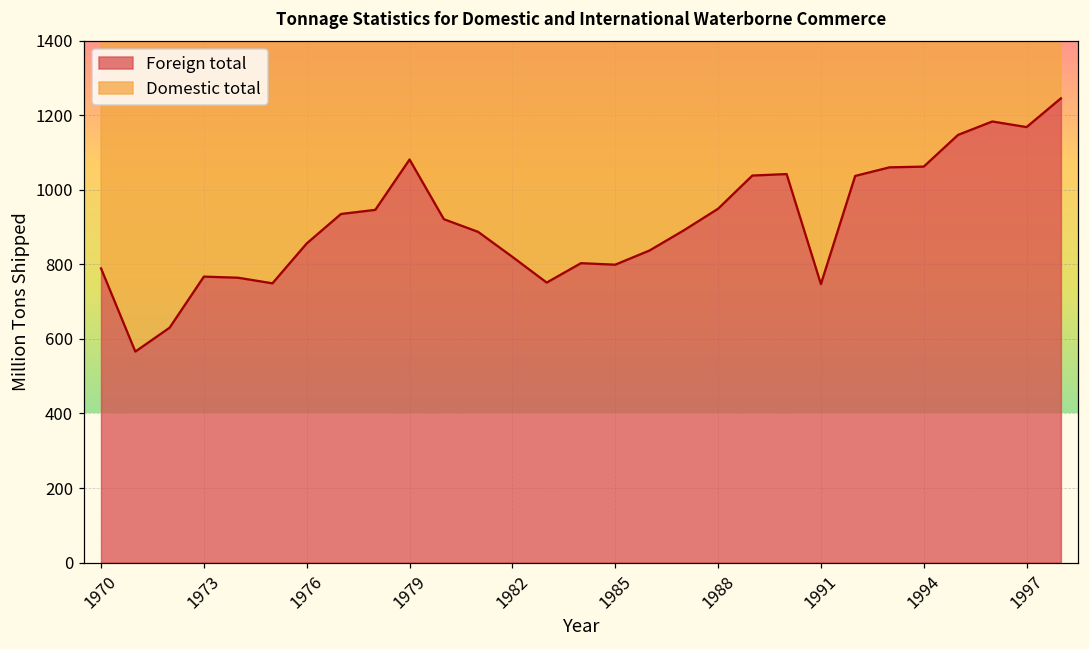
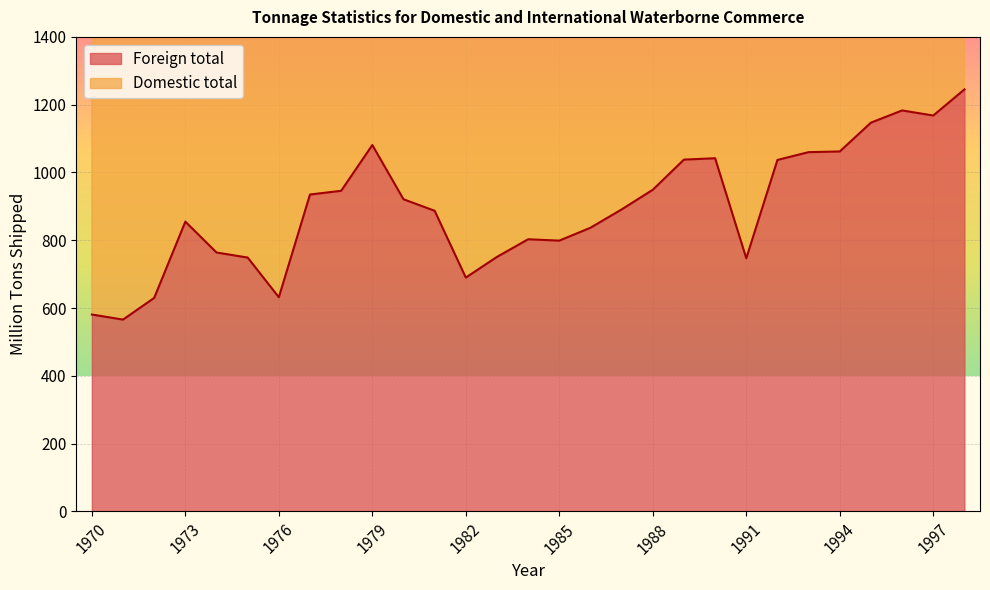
  {
    "Foreign total": {
-     "1970": 790,
-     "1973": 770,
-     "1976": 860,
+     "1970": 580,
+     "1973": 860,
+     "1976": 630,
      "1979": 1080,
-     "1982": 820,
+     "1982": 690,
      "1985": 800,
      "1988": 950,
      "1991": 750,
      "1994": 1060,
      "1997": 1170
    }
  }
